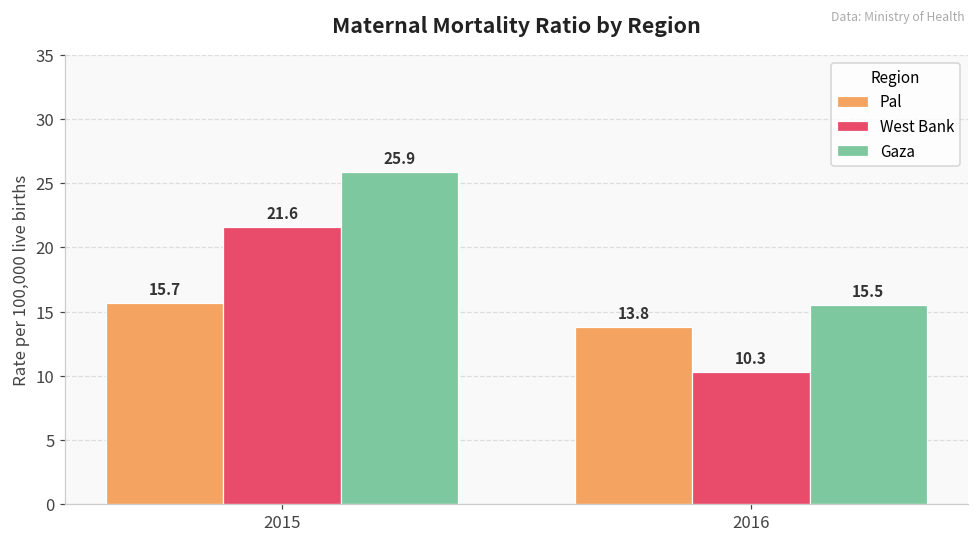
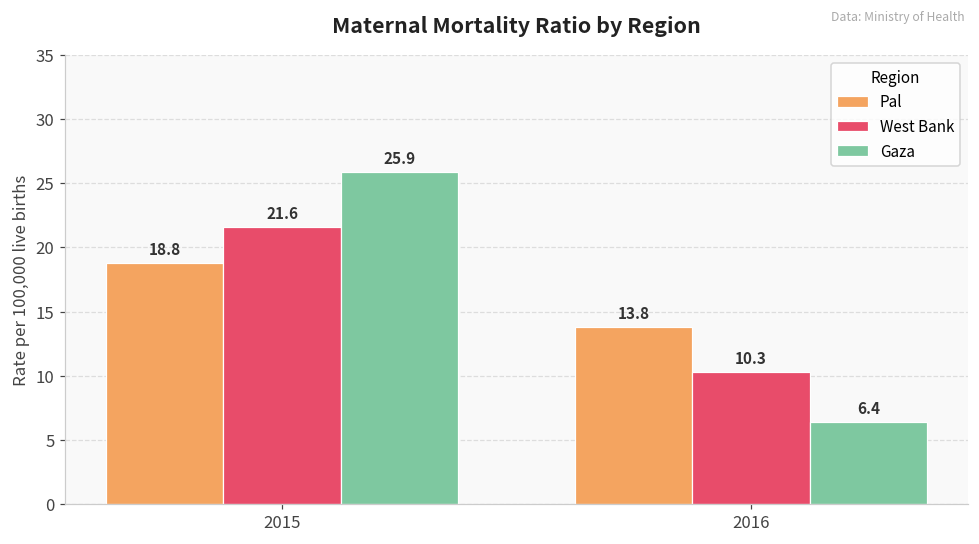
  {
    "Pal": {
-     "2015": 15.7,
+     "2015": 18.8,
      "2016": 13.8
    },
    "West Bank": {
      "2015": 21.6,
      "2016": 10.3
    },
    "Gaza": {
      "2015": 25.9,
-     "2016": 15.5
+     "2016": 6.4
    }
  }
